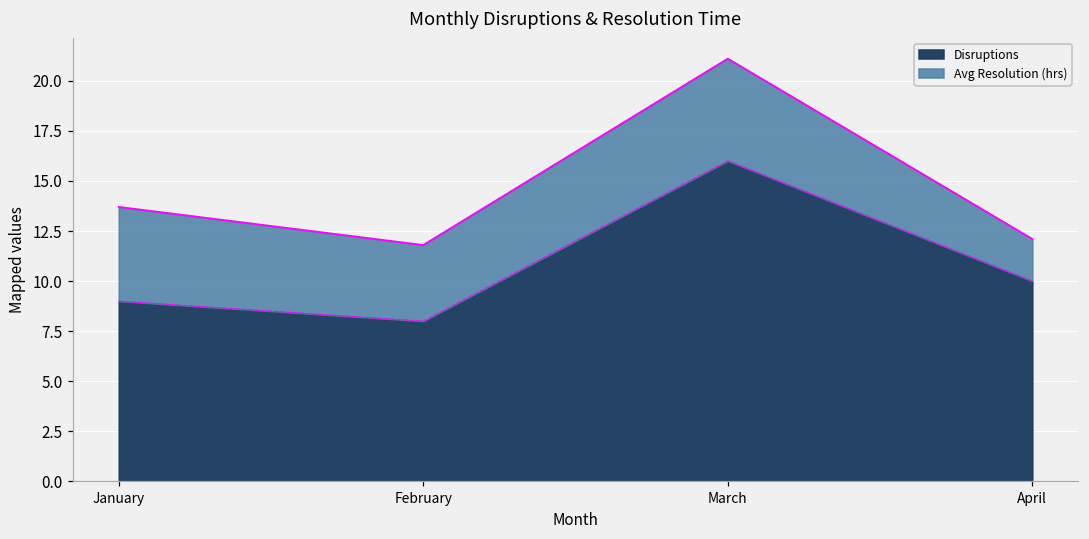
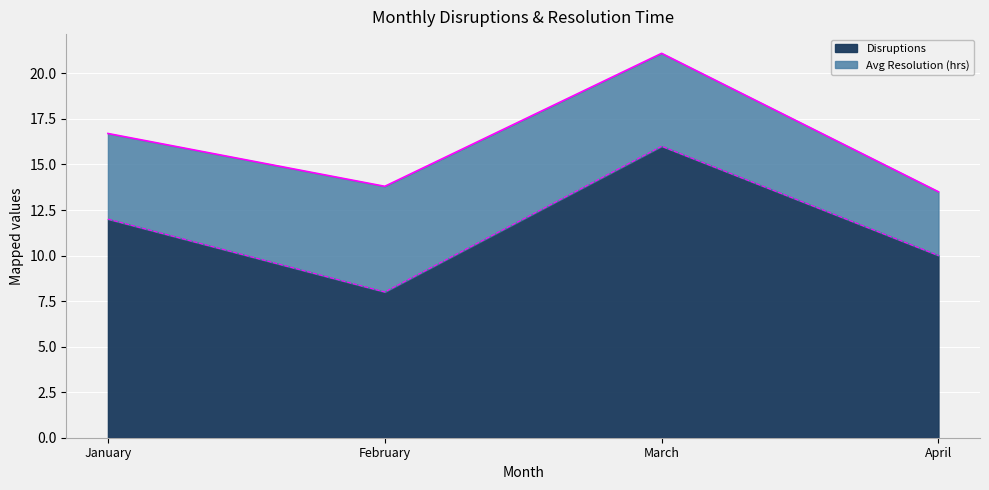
  {
    "Disruptions": {
-     "January": 9,
+     "January": 12,
      "February": 8,
      "March": 16,
      "April": 10
    },
    "Avg Resolution (hrs)": {
      "January": 4.7,
-     "February": 3.8,
+     "February": 5.8,
      "March": 5.1,
-     "April": 2.1
+     "April": 3.5
    }
  }
